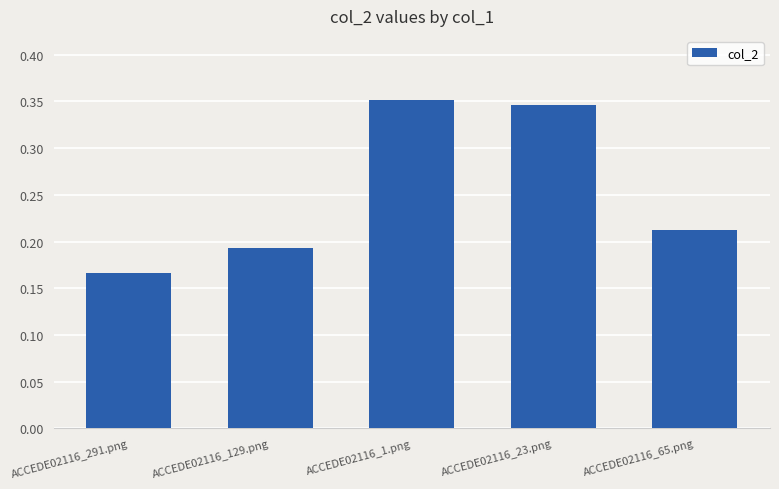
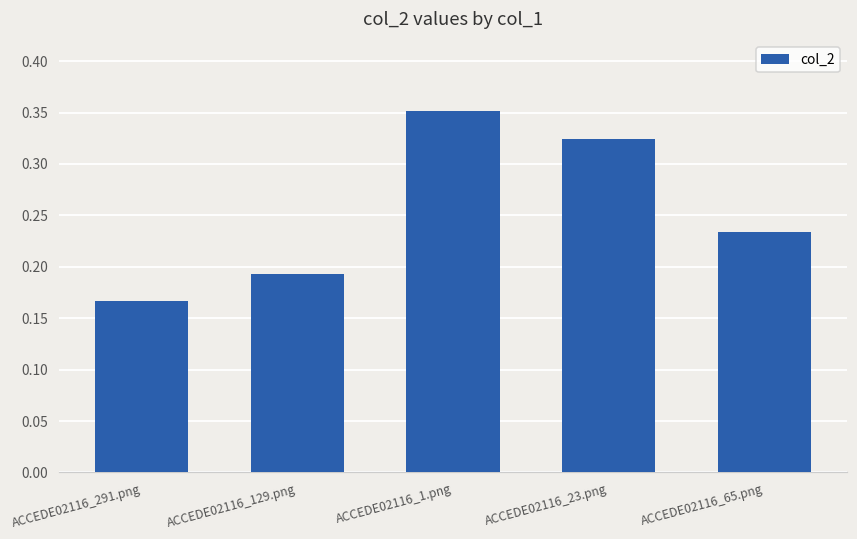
  {
    "ACCEDE02116_291.png": 0.17,
    "ACCEDE02116_129.png": 0.19,
    "ACCEDE02116_1.png": 0.35,
-   "ACCEDE02116_23.png": 0.35,
-   "ACCEDE02116_65.png": 0.21
+   "ACCEDE02116_23.png": 0.32,
+   "ACCEDE02116_65.png": 0.23
  }
